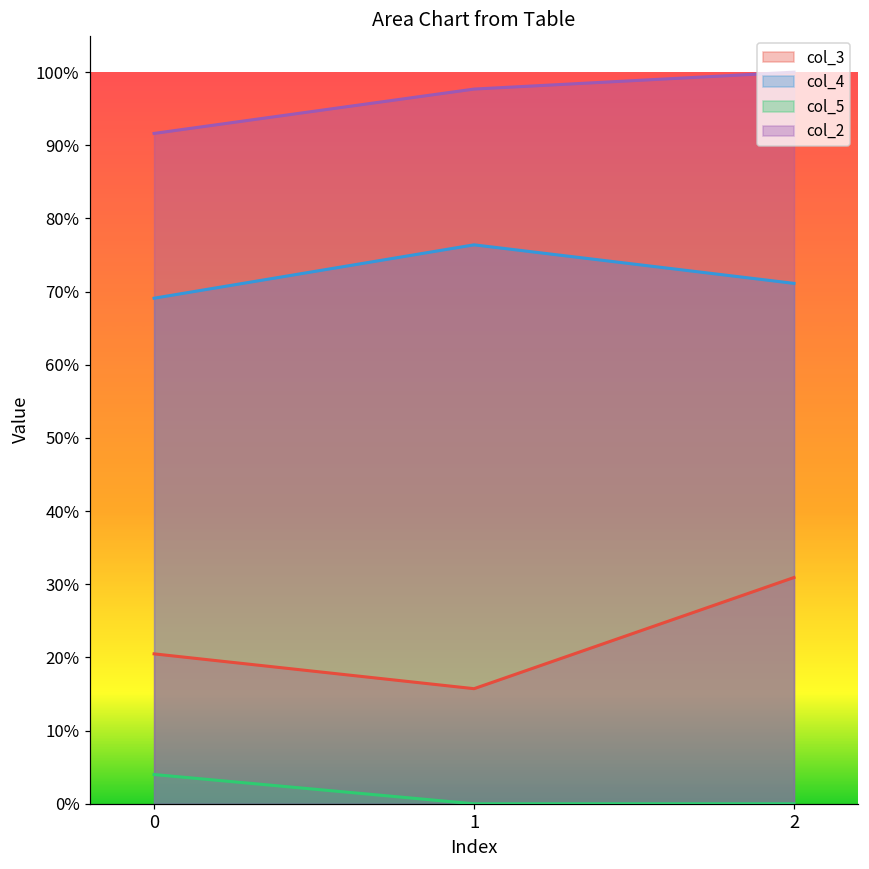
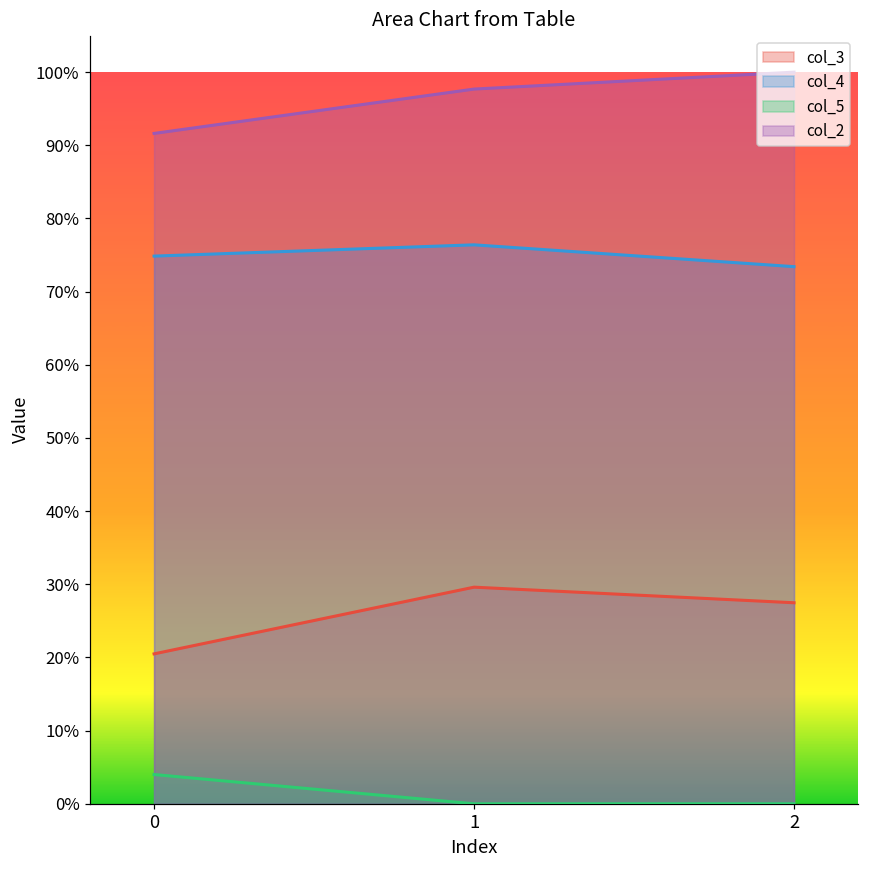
  {
    "col_3": {
      "0": "20%",
-     "1": "16%",
-     "2": "31%"
+     "1": "30%",
+     "2": "27%"
    },
    "col_4": {
-     "0": "69%",
+     "0": "75%",
      "1": "76%",
-     "2": "71%"
+     "2": "73%"
    },
    "col_5": {
      "0": "4%",
      "1": "0%",
      "2": "0%"
    },
    "col_2": {
      "0": "92%",
      "1": "98%"
    }
  }
